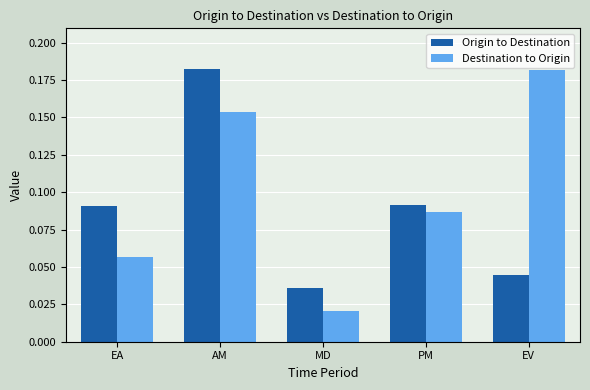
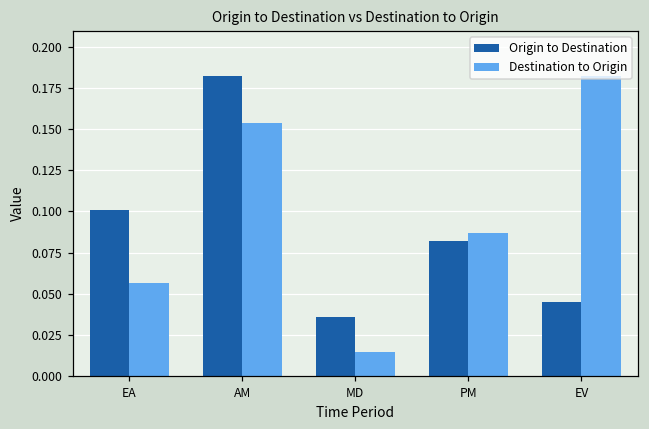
  {
    "Origin to Destination": {
-     "EA": 0.091,
+     "EA": 0.101,
      "AM": 0.182,
      "MD": 0.036,
-     "PM": 0.092,
+     "PM": 0.082,
      "EV": 0.045
    },
    "Destination to Origin": {
      "EA": 0.056,
      "AM": 0.154,
-     "MD": 0.021,
+     "MD": 0.015,
      "PM": 0.087,
      "EV": 0.182
    }
  }
